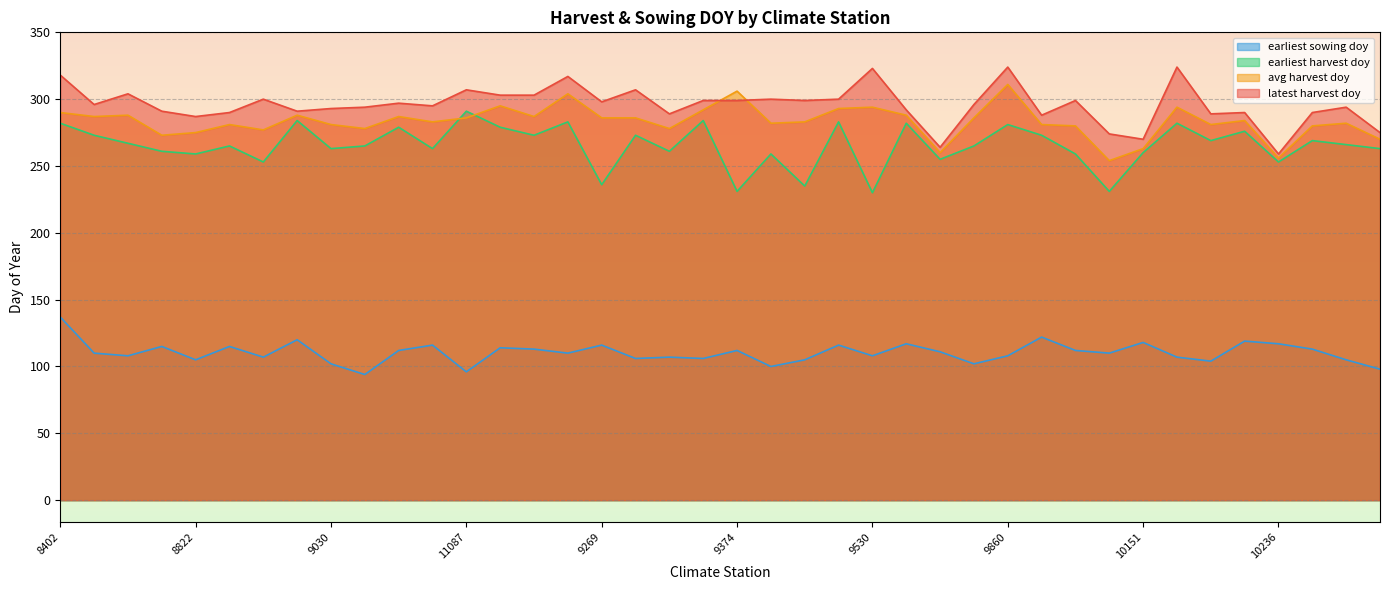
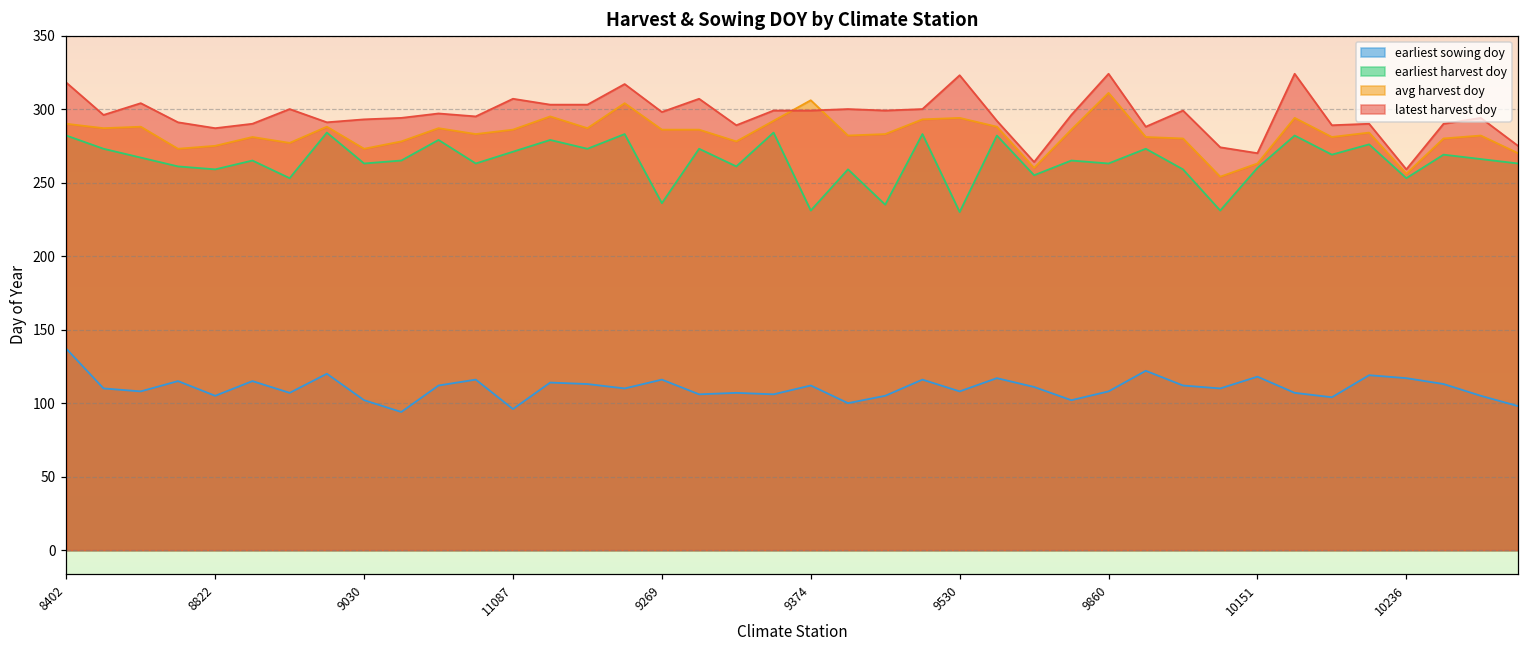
  {
    "earliest sowing doy": {
      "8402": 137,
      "8822": 105,
      "9030": 102,
      "11087": 96,
      "9269": 116,
      "9374": 112,
      "9530": 108,
      "9860": 108,
      "10151": 118,
      "10236": 117
    },
    "earliest harvest doy": {
      "8402": 282,
      "8822": 259,
      "9030": 263,
-     "11087": 291,
+     "11087": 271,
      "9269": 236,
      "9374": 231,
      "9530": 230,
-     "9860": 281,
+     "9860": 263,
      "10151": 260,
      "10236": 253
    },
    "avg harvest doy": {
      "8402": 290,
      "8822": 275,
-     "9030": 281,
+     "9030": 273,
      "11087": 286,
      "9269": 286,
      "9374": 306,
      "9530": 294,
      "9860": 311,
      "10151": 263,
      "10236": 256
    },
    "latest harvest doy": {
      "8402": 318,
      "8822": 287,
      "9030": 293,
      "11087": 307,
      "9269": 298,
      "9374": 299,
      "9530": 323,
      "9860": 324,
      "10151": 270,
      "10236": 259
    }
  }
